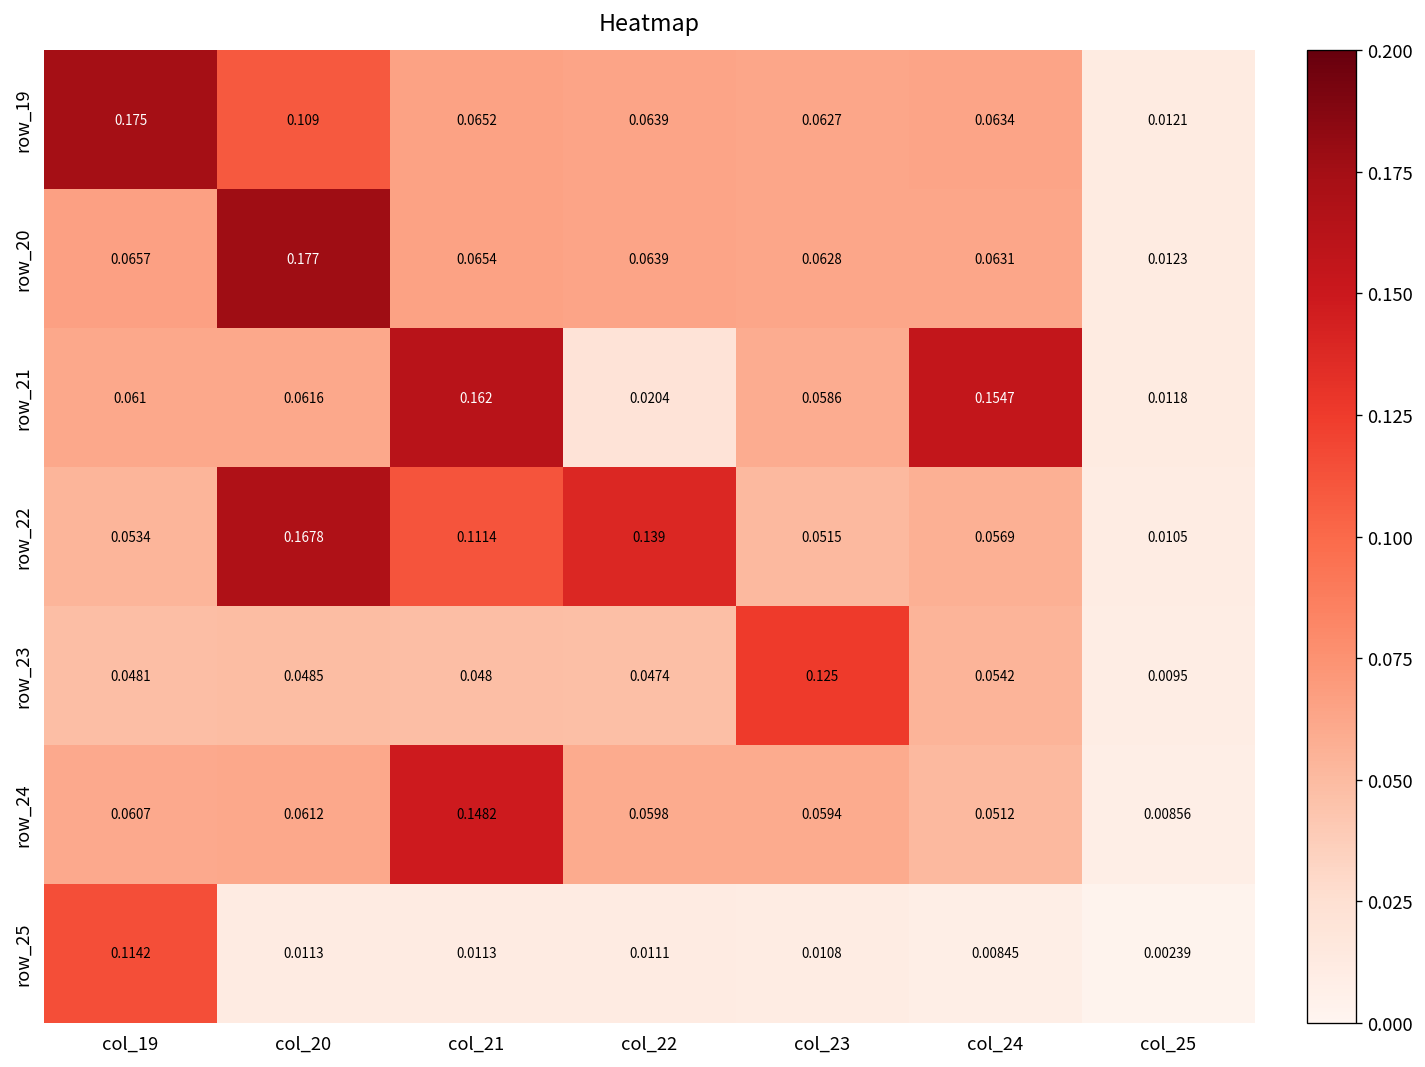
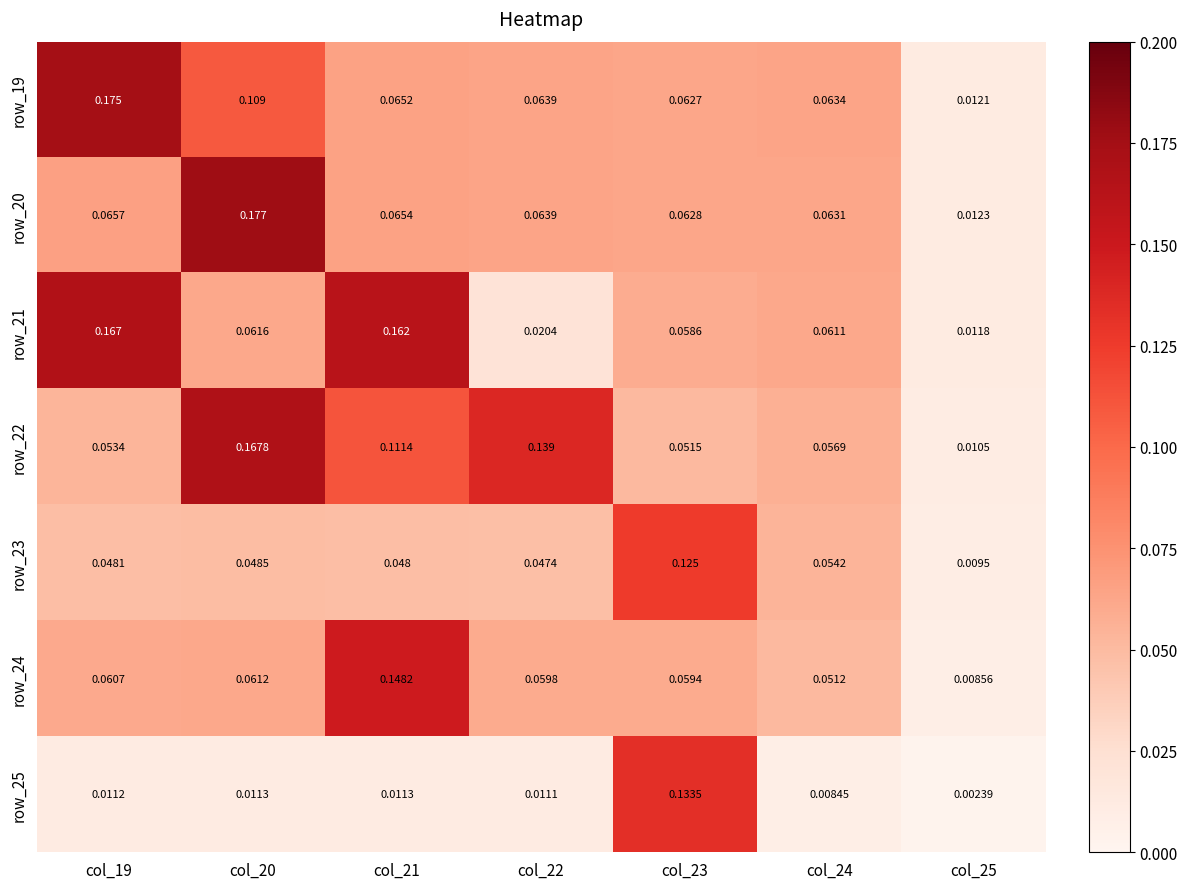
  {
    "row_19": {
      "col_19": 0.175,
      "col_20": 0.109,
      "col_21": 0.0652,
      "col_22": 0.0639,
      "col_23": 0.0627,
      "col_24": 0.0634,
      "col_25": 0.0121
    },
    "row_20": {
      "col_19": 0.0657,
      "col_20": 0.177,
      "col_21": 0.0654,
      "col_22": 0.0639,
      "col_23": 0.0628,
      "col_24": 0.0631,
      "col_25": 0.0123
    },
    "row_21": {
-     "col_19": 0.061,
+     "col_19": 0.167,
      "col_20": 0.0616,
      "col_21": 0.162,
      "col_22": 0.0204,
      "col_23": 0.0586,
-     "col_24": 0.1547,
+     "col_24": 0.0611,
      "col_25": 0.0118
    },
    "row_22": {
      "col_19": 0.0534,
      "col_20": 0.1678,
      "col_21": 0.1114,
      "col_22": 0.139,
      "col_23": 0.0515,
      "col_24": 0.0569,
      "col_25": 0.0105
    },
    "row_23": {
      "col_19": 0.0481,
      "col_20": 0.0485,
      "col_21": 0.048,
      "col_22": 0.0474,
      "col_23": 0.125,
      "col_24": 0.0542,
      "col_25": 0.0095
    },
    "row_24": {
      "col_19": 0.0607,
      "col_20": 0.0612,
      "col_21": 0.1482,
      "col_22": 0.0598,
      "col_23": 0.0594,
      "col_24": 0.0512,
      "col_25": 0.00856
    },
    "row_25": {
-     "col_19": 0.1142,
+     "col_19": 0.0112,
      "col_20": 0.0113,
      "col_21": 0.0113,
      "col_22": 0.0111,
-     "col_23": 0.0108,
+     "col_23": 0.1335,
      "col_24": 0.00845,
      "col_25": 0.00239
    }
  }
